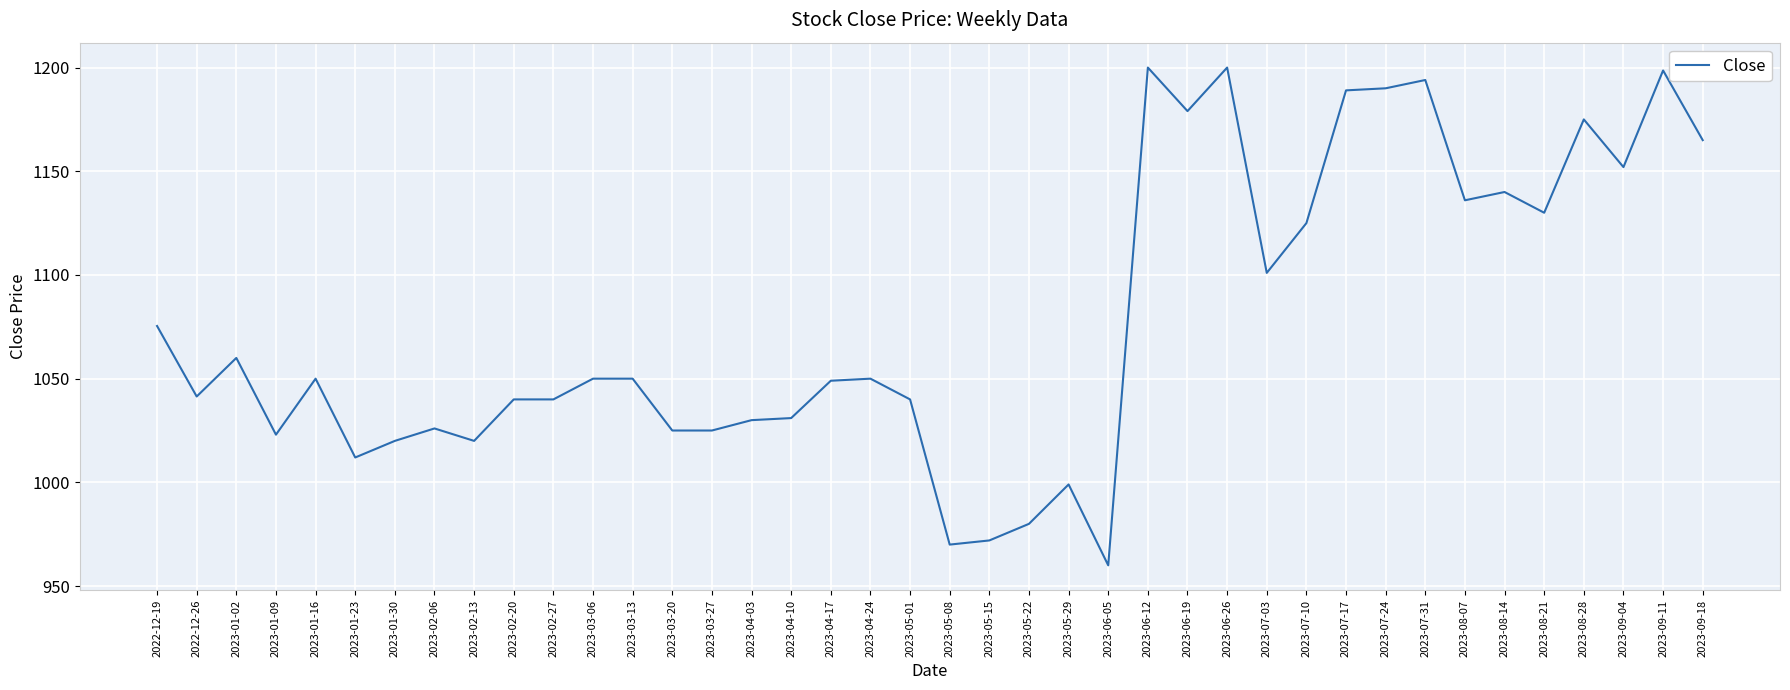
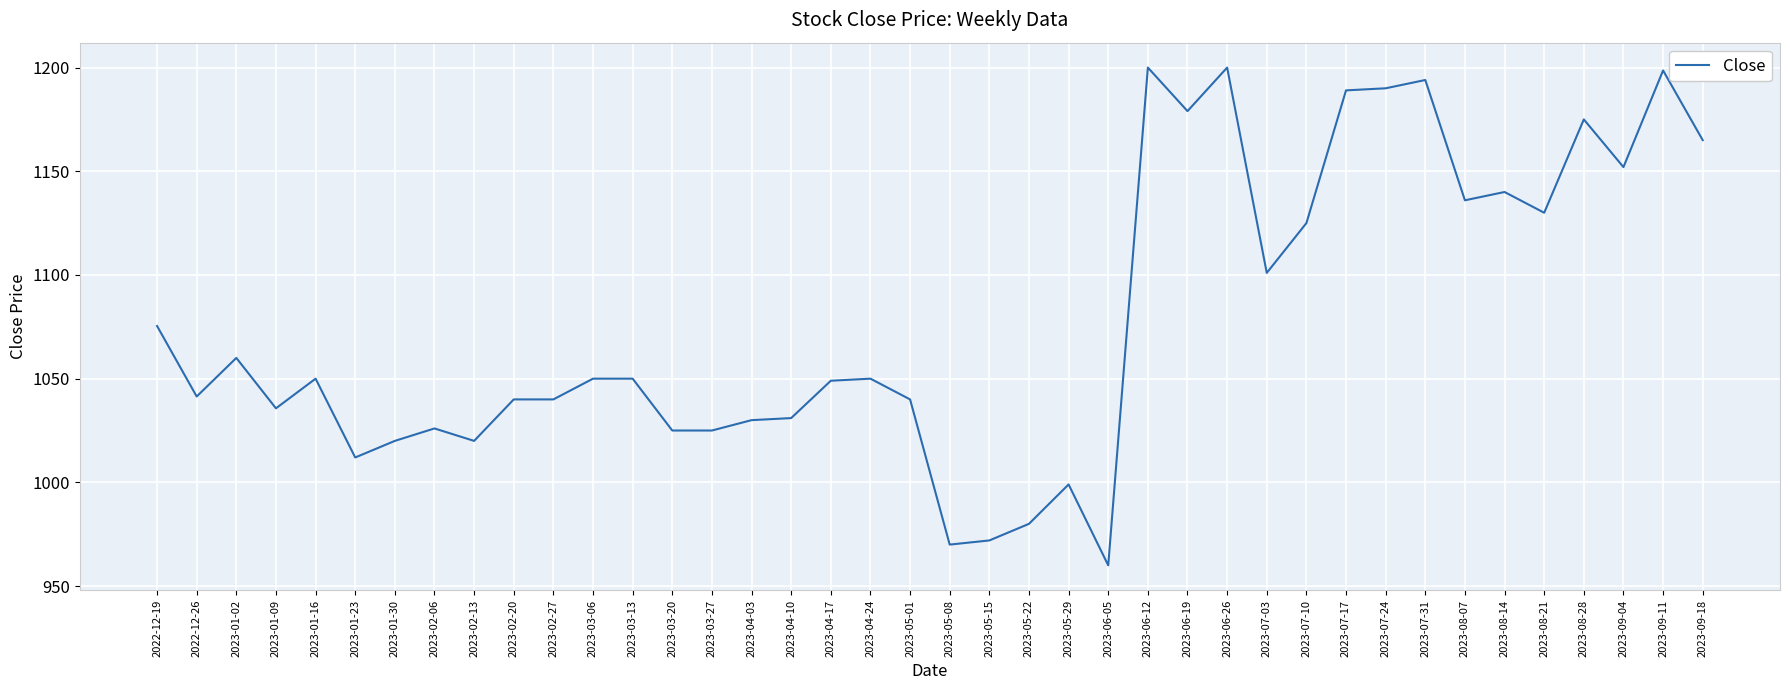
  {
    "2022-12-19": 1075,
    "2022-12-26": 1041,
    "2023-01-02": 1060,
-   "2023-01-09": 1023,
+   "2023-01-09": 1036,
    "2023-01-16": 1050,
    "2023-01-23": 1012,
    "2023-01-30": 1020,
    "2023-02-06": 1026,
    "2023-02-13": 1020,
    "2023-02-20": 1040,
    "2023-02-27": 1040,
    "2023-03-06": 1050,
    "2023-03-13": 1050,
    "2023-03-20": 1025,
    "2023-03-27": 1025,
    "2023-04-03": 1030,
    "2023-04-10": 1031,
    "2023-04-17": 1049,
    "2023-04-24": 1050,
    "2023-05-01": 1040,
    "2023-05-08": 970,
    "2023-05-15": 972,
    "2023-05-22": 980,
    "2023-05-29": 999,
    "2023-06-05": 960,
    "2023-06-12": 1200,
    "2023-06-19": 1179,
    "2023-06-26": 1200,
    "2023-07-03": 1101,
    "2023-07-10": 1125,
    "2023-07-17": 1189,
    "2023-07-24": 1190,
    "2023-07-31": 1194,
    "2023-08-07": 1136,
    "2023-08-14": 1140,
    "2023-08-21": 1130,
    "2023-08-28": 1175,
    "2023-09-04": 1152,
    "2023-09-11": 1199,
    "2023-09-18": 1165
  }
